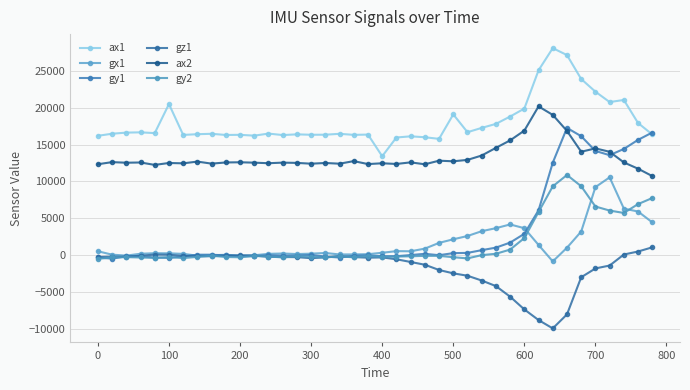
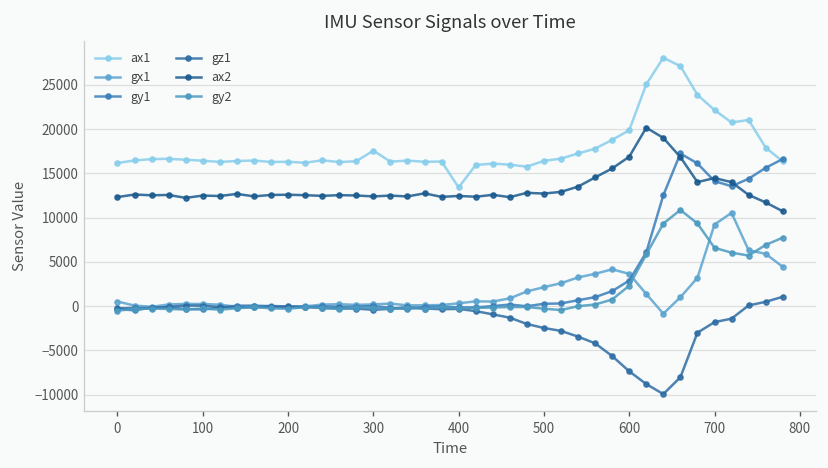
  {
    "ax1": {
      "0": 16000,
-     "100": 20000,
+     "100": 16000,
      "200": 16000,
-     "300": 16000,
+     "300": 18000,
      "400": 13000,
-     "500": 19000,
+     "500": 16000,
      "600": 20000,
      "700": 22000
    }
  }
